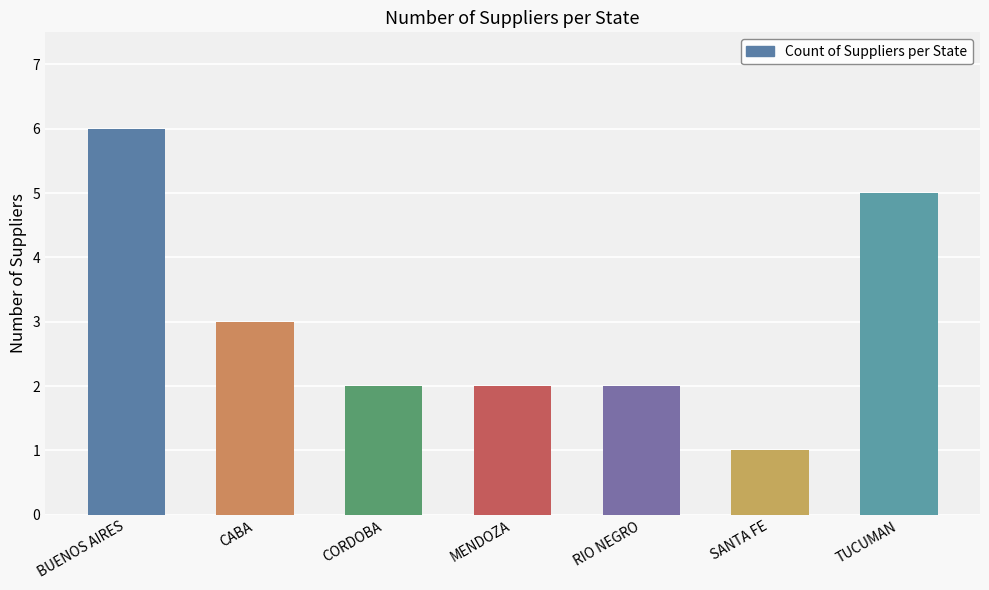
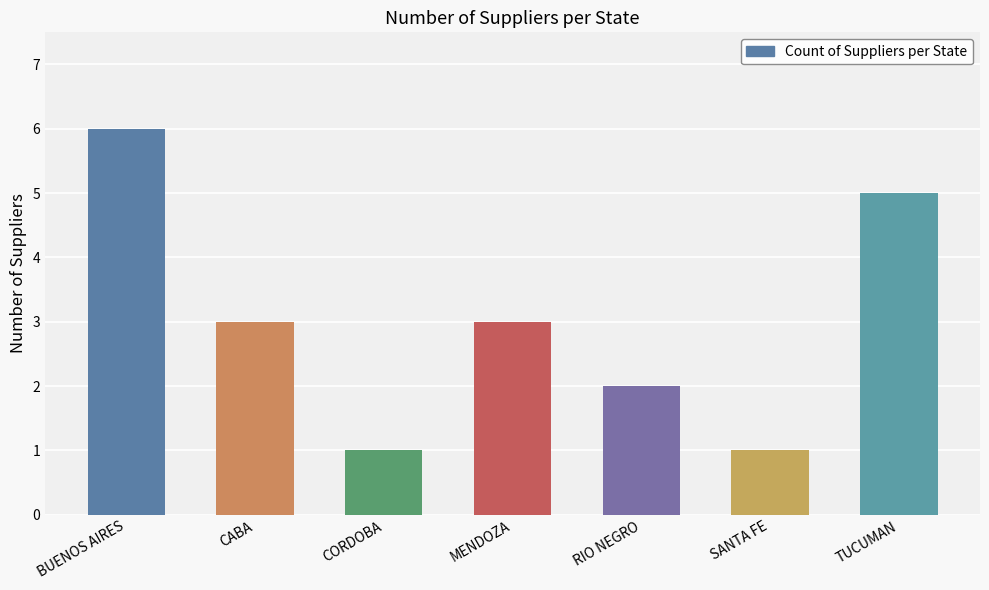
  {
    "BUENOS AIRES": 6,
    "CABA": 3,
-   "CORDOBA": 2,
-   "MENDOZA": 2,
+   "CORDOBA": 1,
+   "MENDOZA": 3,
    "RIO NEGRO": 2,
    "SANTA FE": 1,
    "TUCUMAN": 5
  }
